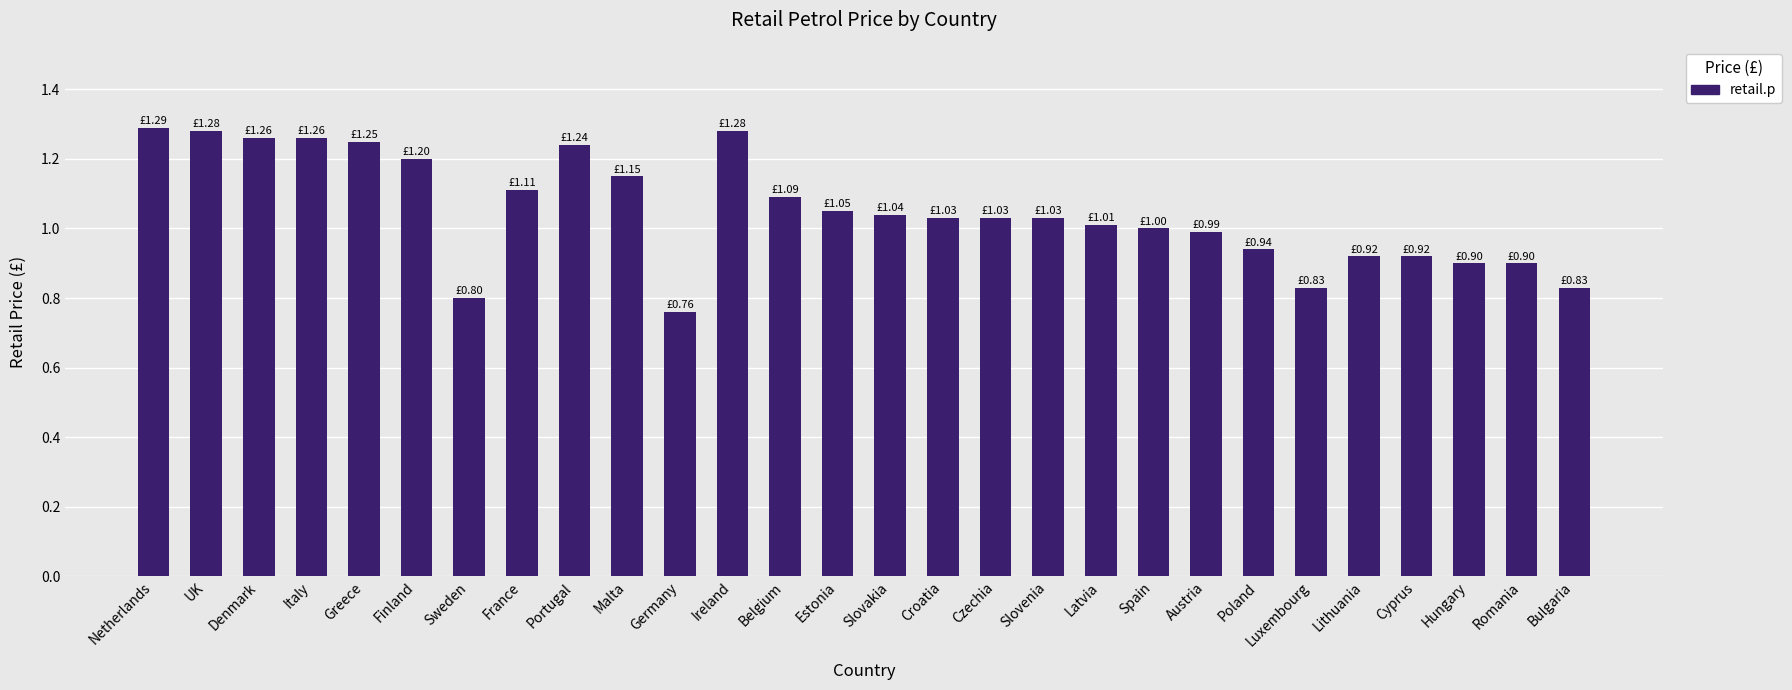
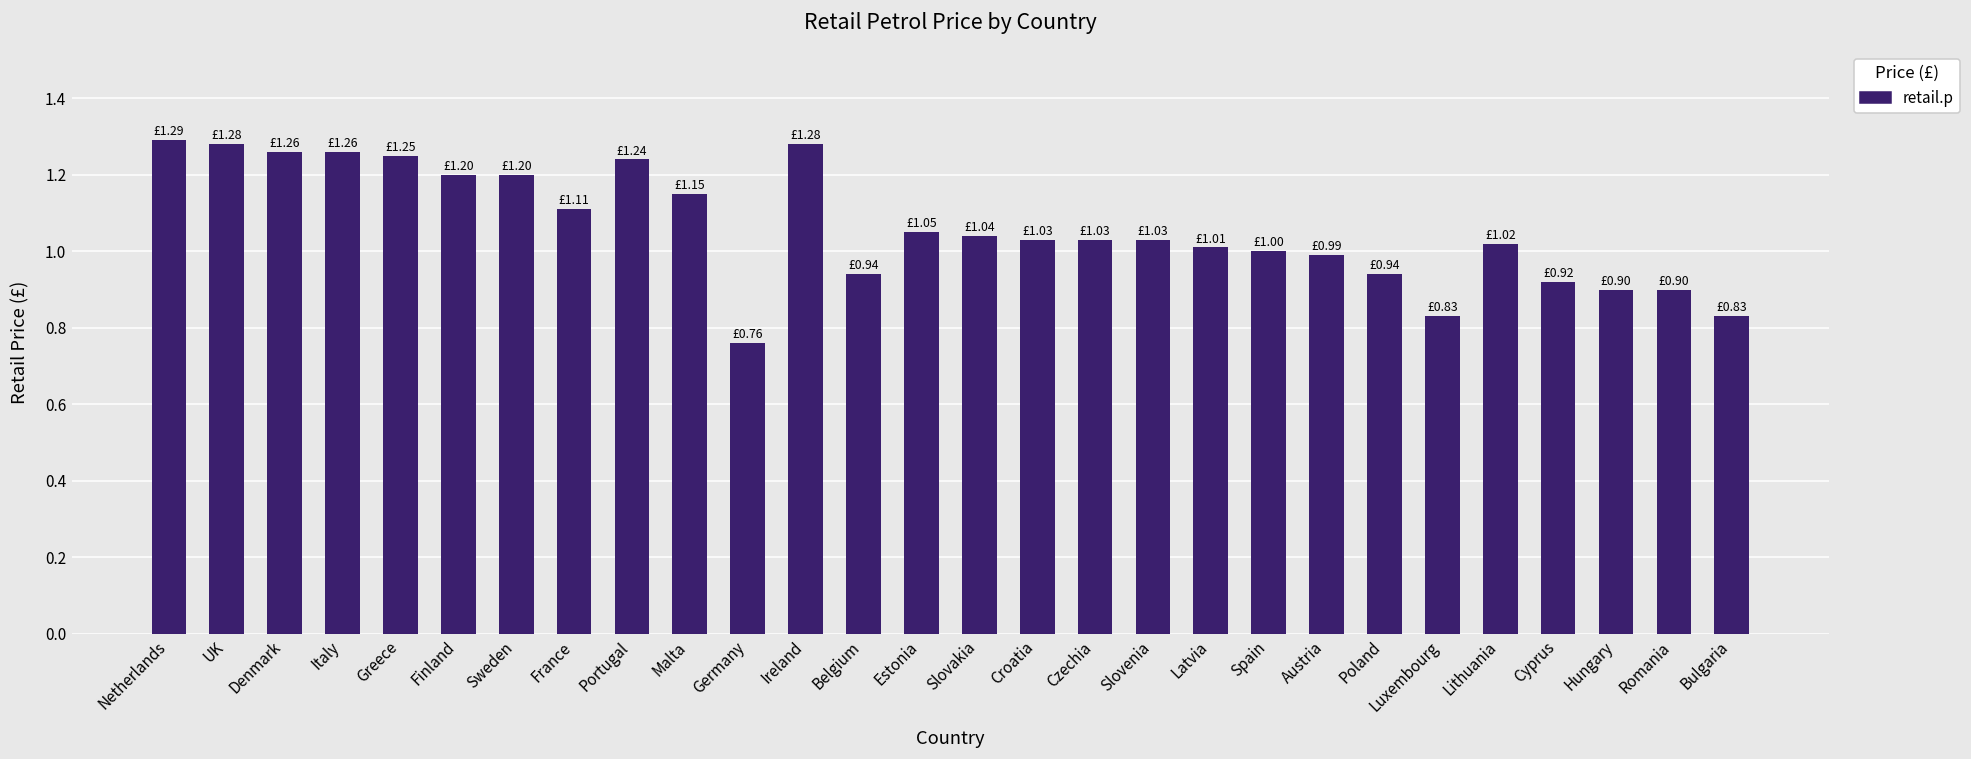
  {
    "Netherlands": "£1.29",
    "UK": "£1.28",
    "Denmark": "£1.26",
    "Italy": "£1.26",
    "Greece": "£1.25",
    "Finland": "£1.20",
-   "Sweden": "£0.80",
+   "Sweden": "£1.20",
    "France": "£1.11",
    "Portugal": "£1.24",
    "Malta": "£1.15",
    "Germany": "£0.76",
    "Ireland": "£1.28",
-   "Belgium": "£1.09",
+   "Belgium": "£0.94",
    "Estonia": "£1.05",
    "Slovakia": "£1.04",
    "Croatia": "£1.03",
    "Czechia": "£1.03",
    "Slovenia": "£1.03",
    "Latvia": "£1.01",
    "Spain": "£1.00",
    "Austria": "£0.99",
    "Poland": "£0.94",
    "Luxembourg": "£0.83",
-   "Lithuania": "£0.92",
+   "Lithuania": "£1.02",
    "Cyprus": "£0.92",
    "Hungary": "£0.90",
    "Romania": "£0.90",
    "Bulgaria": "£0.83"
  }
